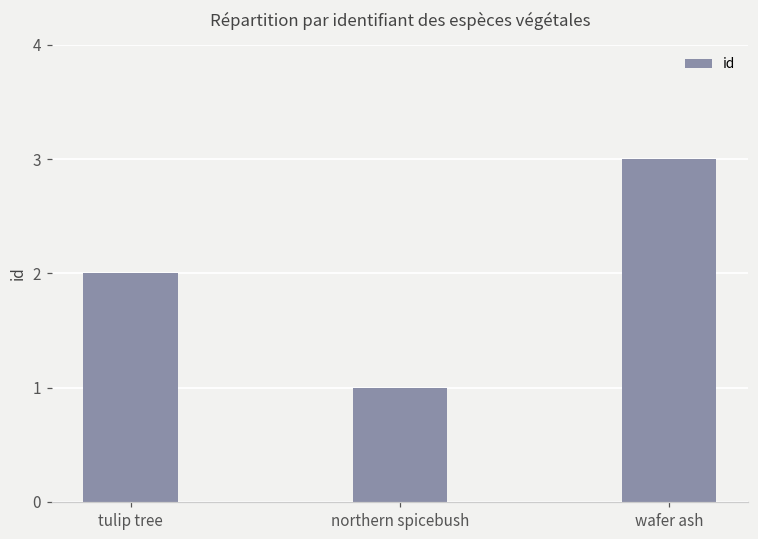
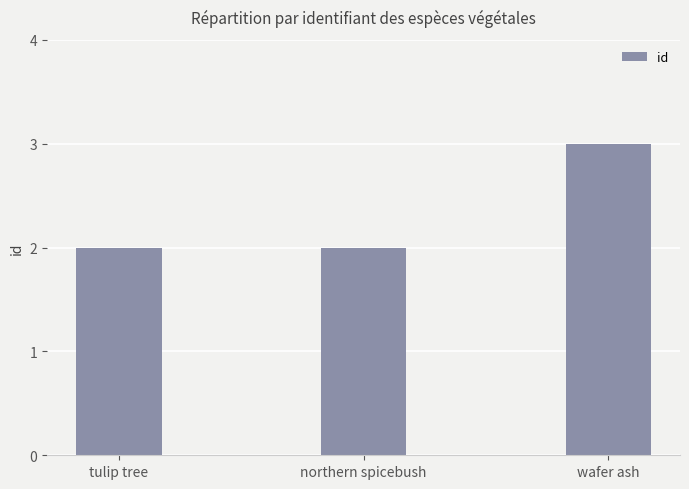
  {
    "tulip tree": 2,
-   "northern spicebush": 1,
+   "northern spicebush": 2,
    "wafer ash": 3
  }
